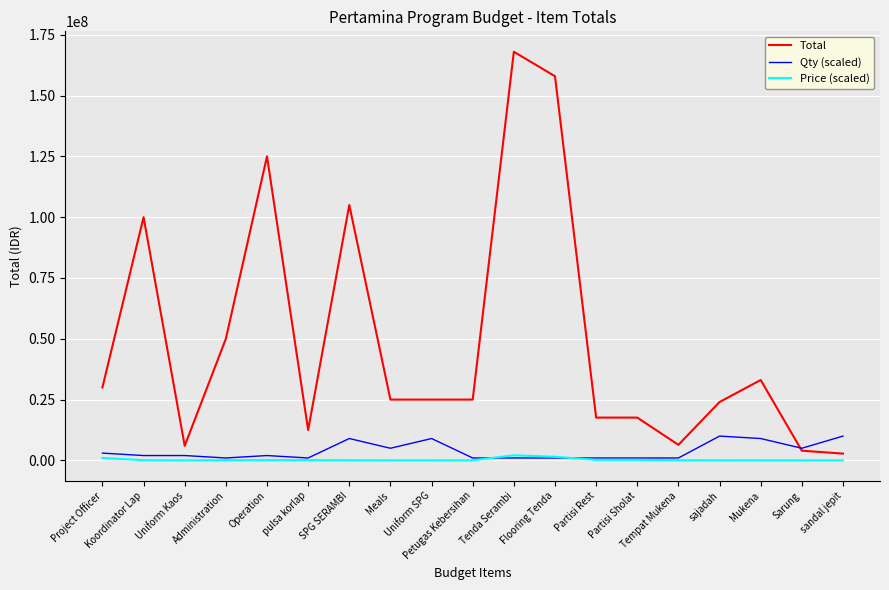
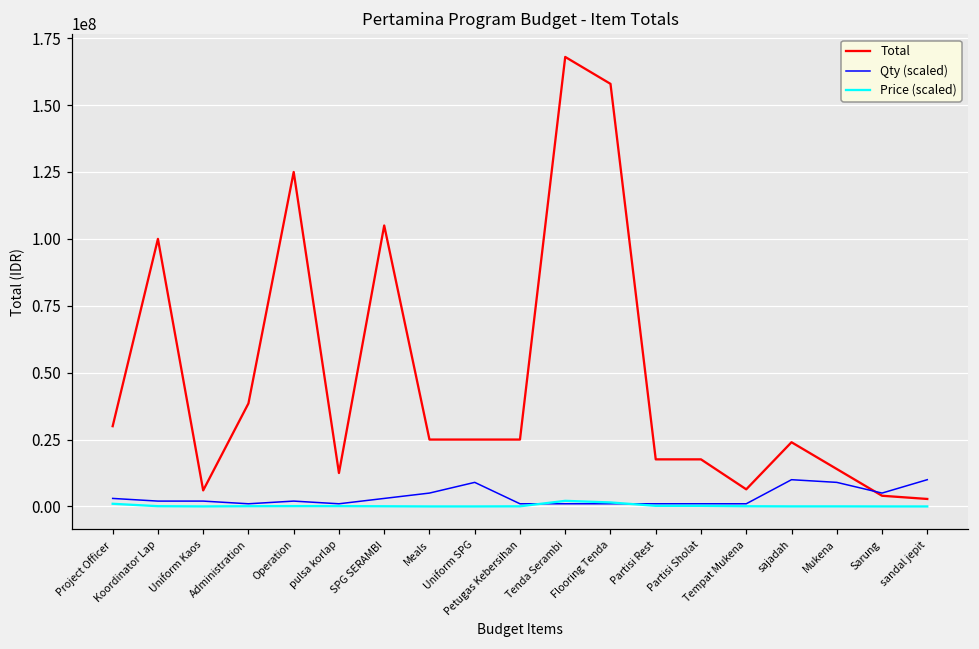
  {
    "Total": {
      "Project Officer": 30000000,
      "Koordinator Lap": 100000000,
      "Uniform Kaos": 6000000,
-     "Administration": 50000000,
+     "Administration": 39000000,
      "Operation": 125000000,
      "pulsa korlap": 13000000,
      "SPG SERAMBI": 105000000,
      "Meals": 25000000,
      "Uniform SPG": 25000000,
      "Petugas Kebersihan": 25000000,
      "Tenda Serambi": 168000000,
      "Flooring Tenda": 158000000,
      "Partisi Rest": 18000000,
      "Partisi Sholat": 18000000,
      "Tempat Mukena": 6000000,
      "sajadah": 24000000,
-     "Mukena": 33000000,
+     "Mukena": 14000000,
      "sandal jepit": 3000000
    },
    "Qty (scaled)": {
      "Project Officer": 3000000,
      "Koordinator Lap": 2000000,
      "Uniform Kaos": 2000000,
      "Operation": 2000000,
-     "SPG SERAMBI": 9000000,
+     "SPG SERAMBI": 3000000,
      "Meals": 5000000,
      "Uniform SPG": 9000000,
      "Tenda Serambi": 1000000,
      "sajadah": 10000000,
      "Mukena": 9000000,
      "sandal jepit": 10000000
    },
    "Price (scaled)": {
      "Project Officer": 1000000,
      "Koordinator Lap": 0,
      "Uniform Kaos": 0,
      "Operation": 0,
      "SPG SERAMBI": 0,
      "Meals": 0,
      "Uniform SPG": 0,
      "Tenda Serambi": 2000000,
      "sajadah": 0,
      "Mukena": 0,
      "Sarung": 0,
      "sandal jepit": 0
    }
  }
